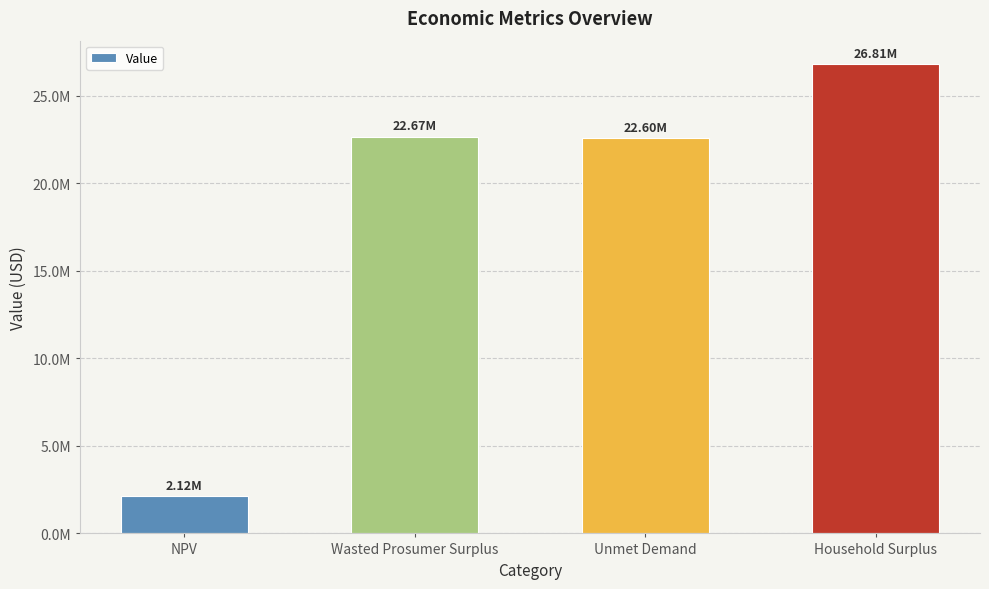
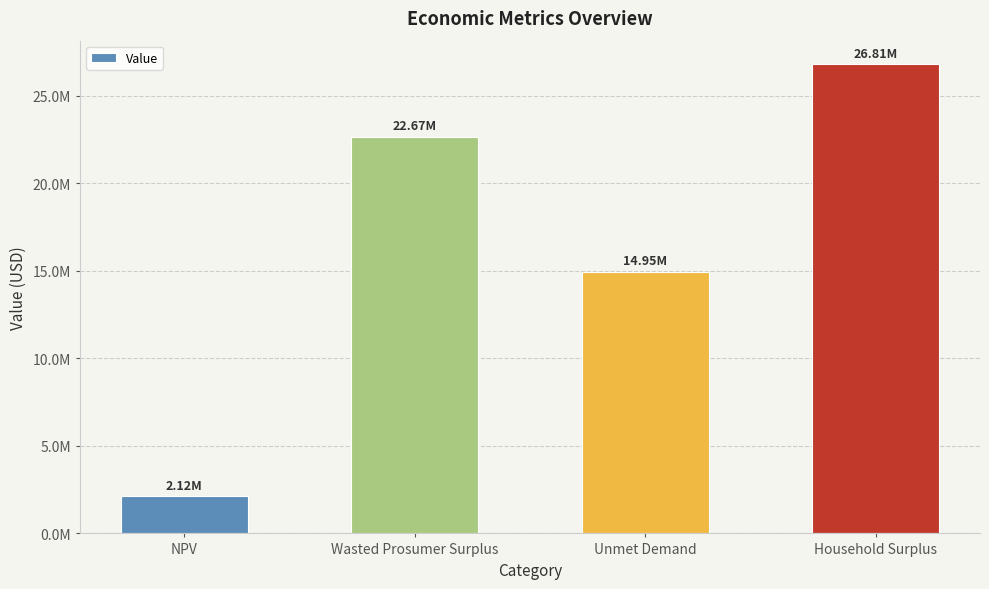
  {
    "NPV": "2.12M",
    "Wasted Prosumer Surplus": "22.67M",
-   "Unmet Demand": "22.60M",
+   "Unmet Demand": "14.95M",
    "Household Surplus": "26.81M"
  }
